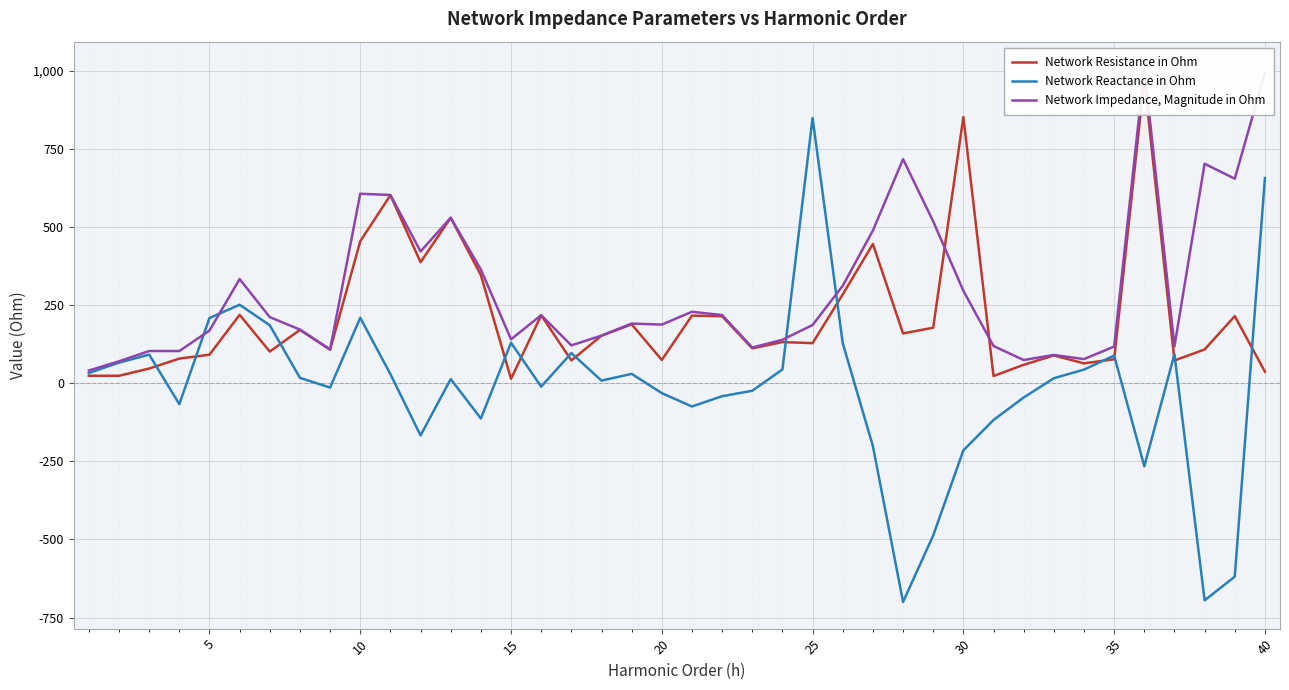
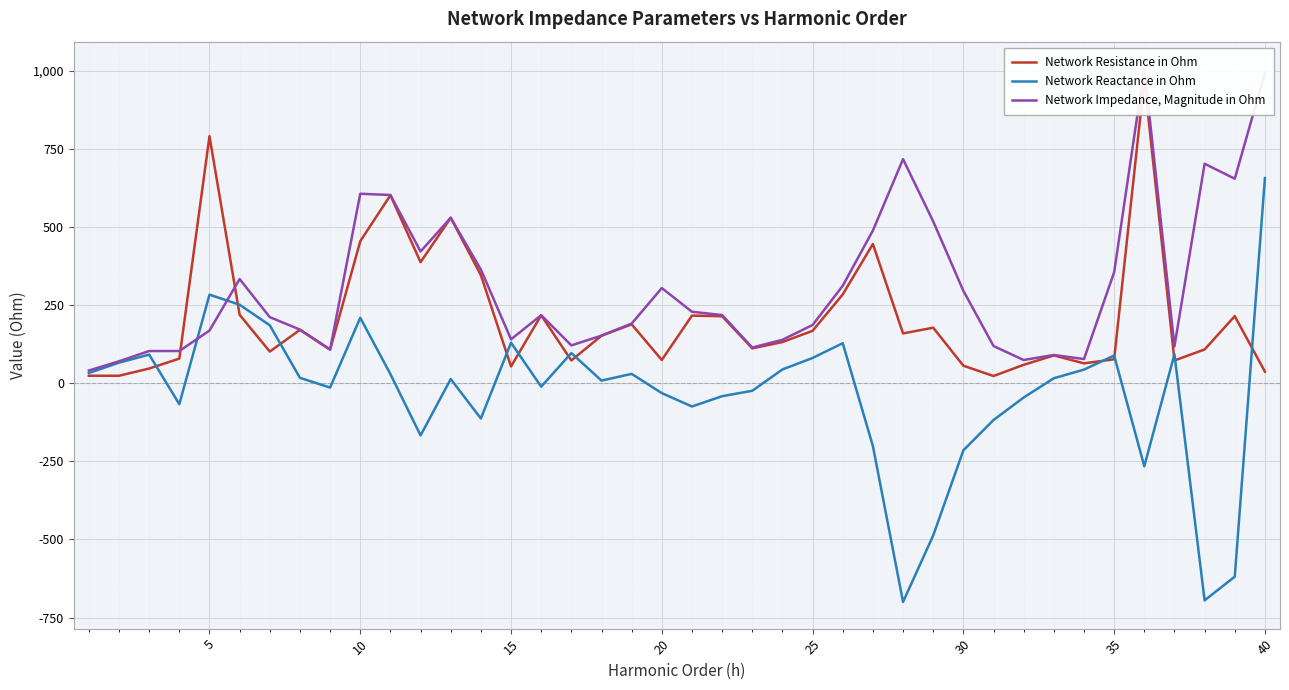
  {
    "Network Resistance in Ohm": {
-     "5": 90,
+     "5": 790,
      "10": 460,
-     "15": 10,
+     "15": 50,
      "20": 70,
-     "25": 130,
-     "30": 850,
+     "25": 170,
+     "30": 60,
      "35": 80,
      "40": 40
    },
    "Network Reactance in Ohm": {
-     "5": 210,
+     "5": 280,
      "10": 210,
      "15": 130,
      "20": -30,
-     "25": 850,
+     "25": 80,
      "30": -210,
      "35": 90,
      "40": 660
    },
    "Network Impedance, Magnitude in Ohm": {
      "5": 170,
      "10": 610,
      "15": 140,
-     "20": 190,
+     "20": 310,
      "25": 190,
      "30": 300,
-     "35": 120
+     "35": 360
    }
  }
